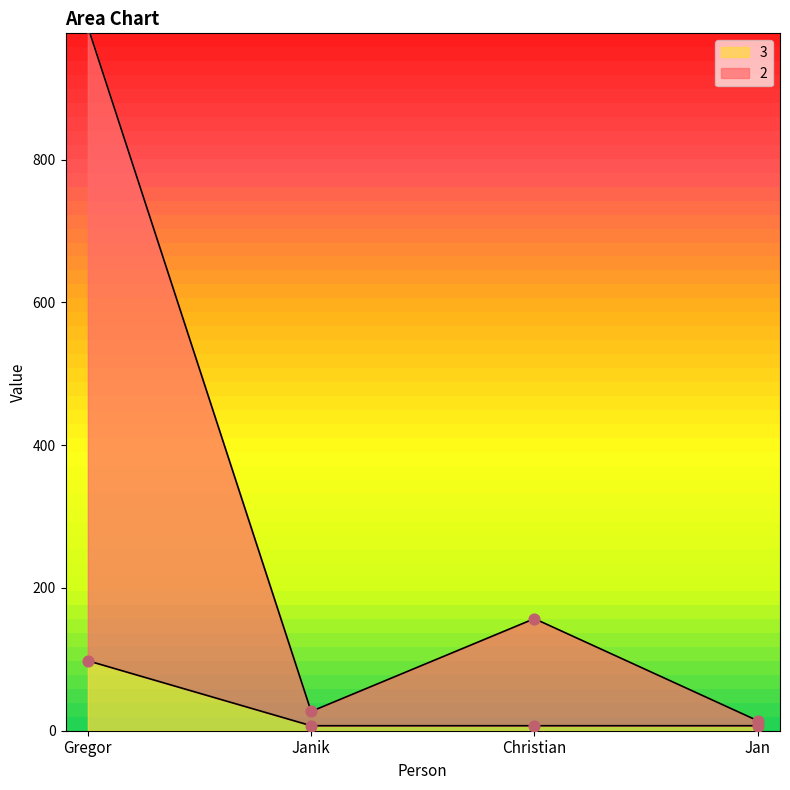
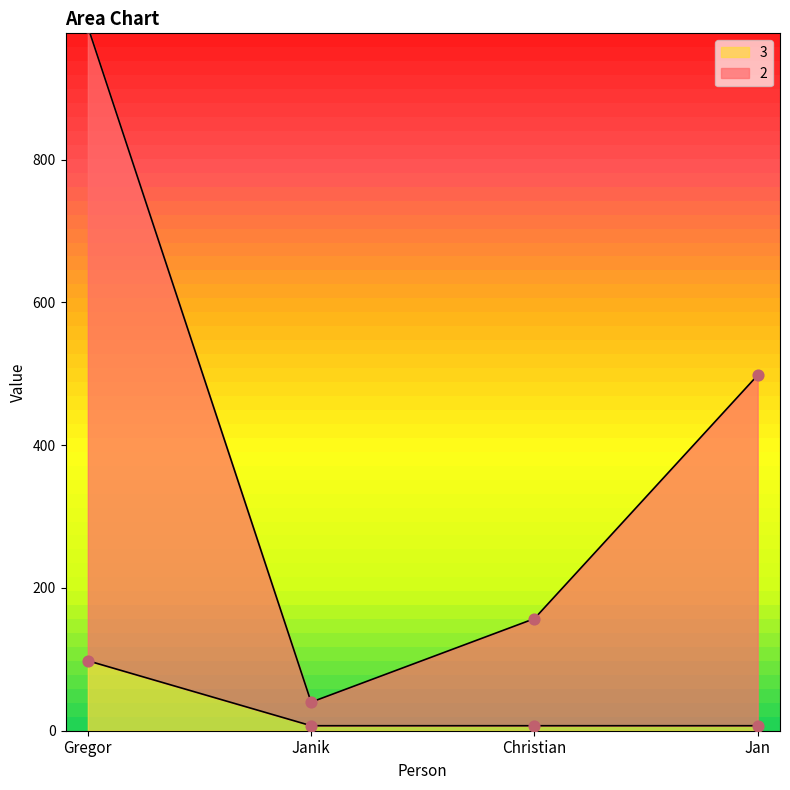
  {
    "3": {
      "Gregor": 100,
      "Janik": 10,
      "Christian": 10,
      "Jan": 10
    },
    "2": {
-     "Janik": 20,
+     "Janik": 30,
      "Christian": 150,
-     "Jan": 10
+     "Jan": 490
    }
  }
